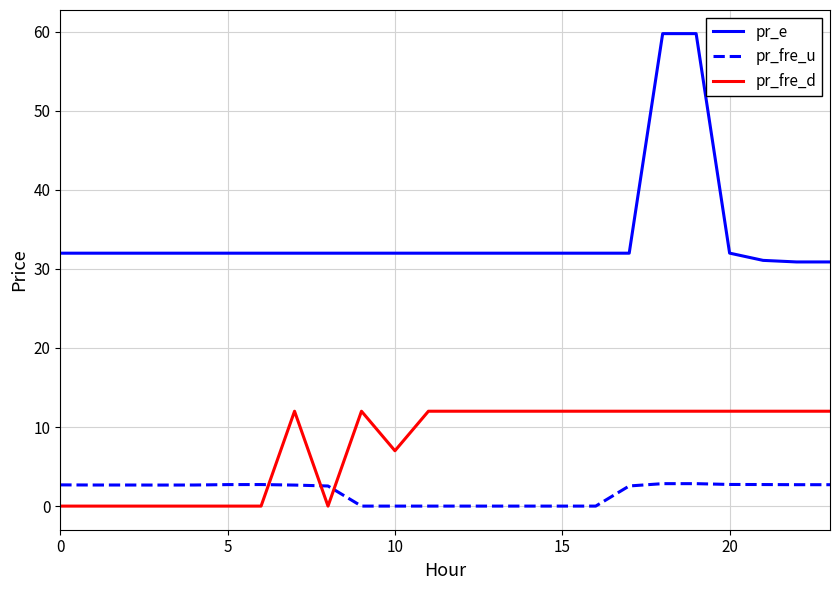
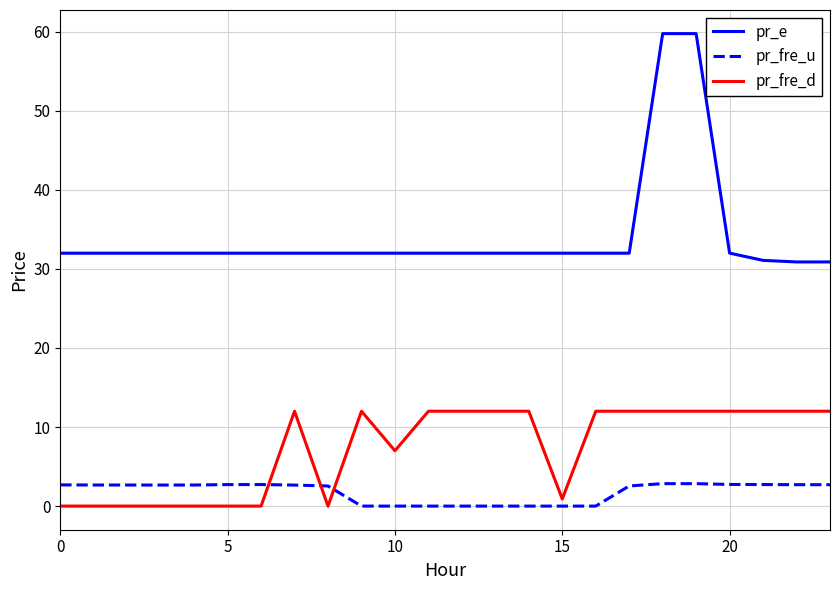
  {
    "pr_fre_d": {
      "0": 0,
      "5": 0,
      "10": 7,
-     "15": 12,
+     "15": 1,
      "20": 12
    }
  }
